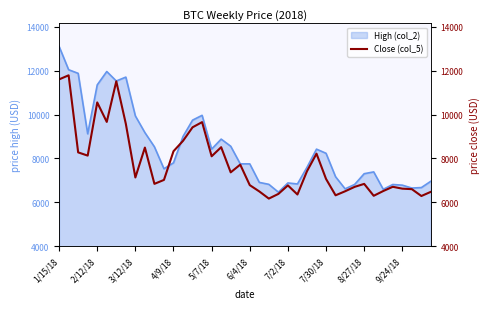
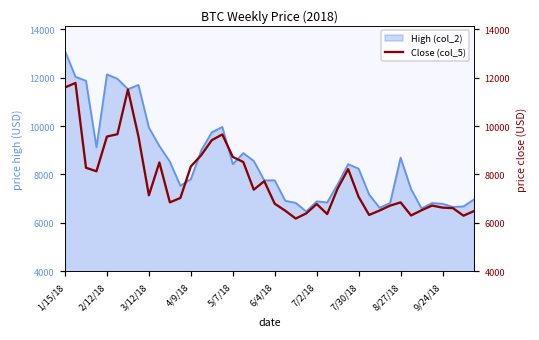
  {
    "High (col_2)": {
      "1/15/18": 13100,
-     "2/12/18": 11300,
+     "2/12/18": 12100,
      "3/12/18": 9900,
      "4/9/18": 7800,
      "5/7/18": 8400,
      "6/4/18": 7800,
      "7/2/18": 6900,
      "7/30/18": 8200,
-     "8/27/18": 7300,
+     "8/27/18": 8700,
      "9/24/18": 6800
    },
    "Close (col_5)": {
      "1/15/18": 11600,
-     "2/12/18": 10600,
+     "2/12/18": 9600,
      "3/12/18": 7100,
      "4/9/18": 8300,
-     "5/7/18": 8100,
+     "5/7/18": 8700,
      "6/4/18": 6800,
      "7/2/18": 6800,
      "7/30/18": 7100,
      "8/27/18": 6800,
      "9/24/18": 6600
    }
  }
